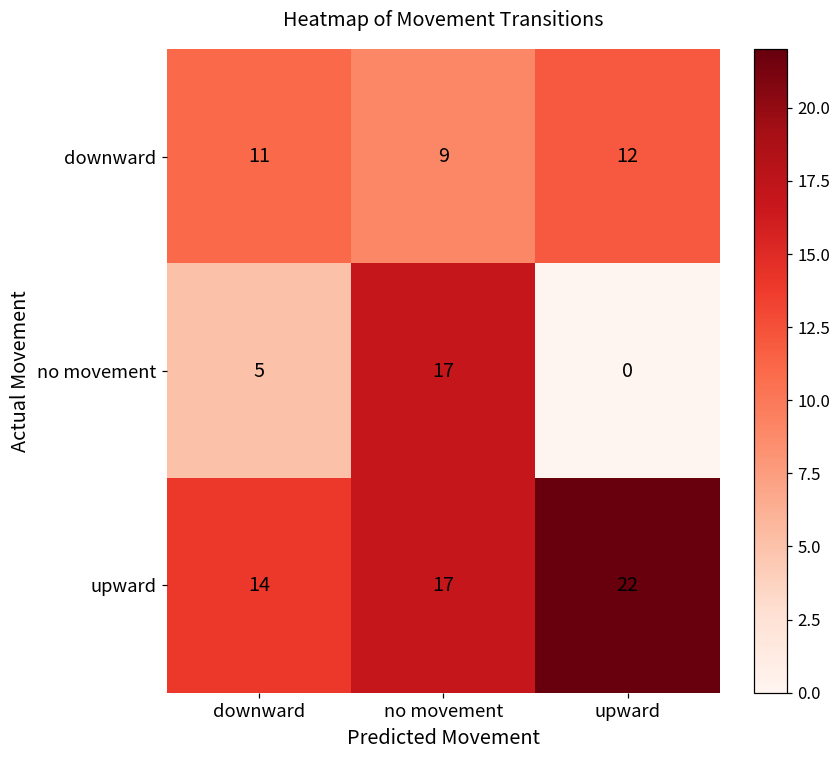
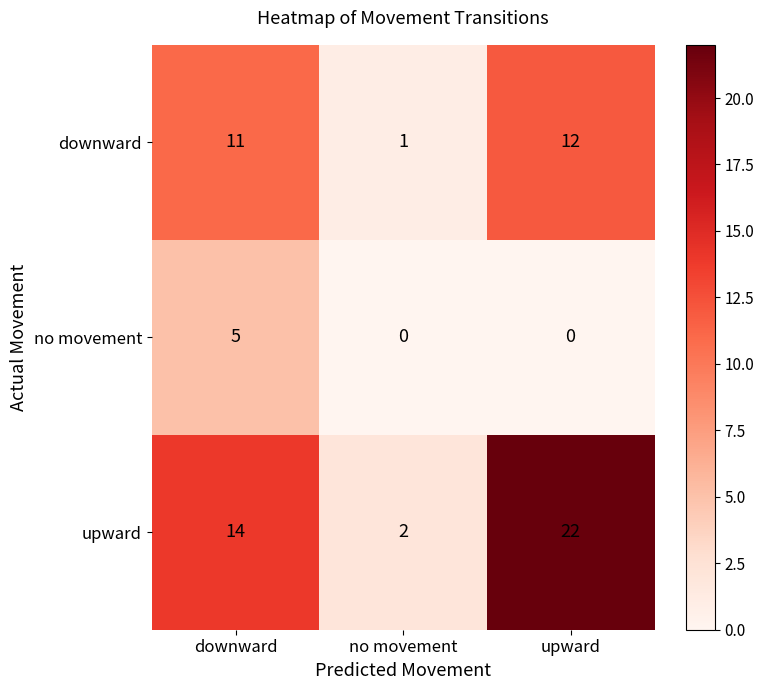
  {
    "downward": {
      "downward": 11,
-     "no movement": 9,
+     "no movement": 1,
      "upward": 12
    },
    "no movement": {
      "downward": 5,
-     "no movement": 17,
+     "no movement": 0,
      "upward": 0
    },
    "upward": {
      "downward": 14,
-     "no movement": 17,
+     "no movement": 2,
      "upward": 22
    }
  }
